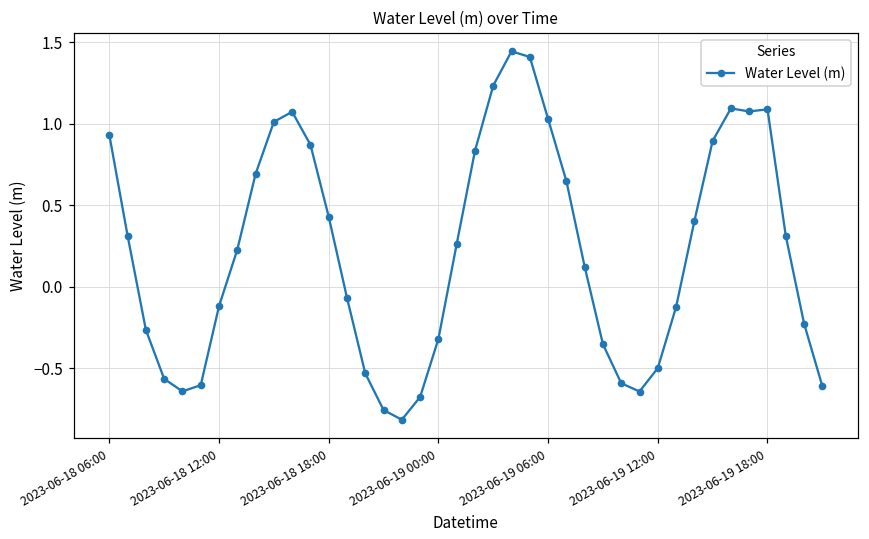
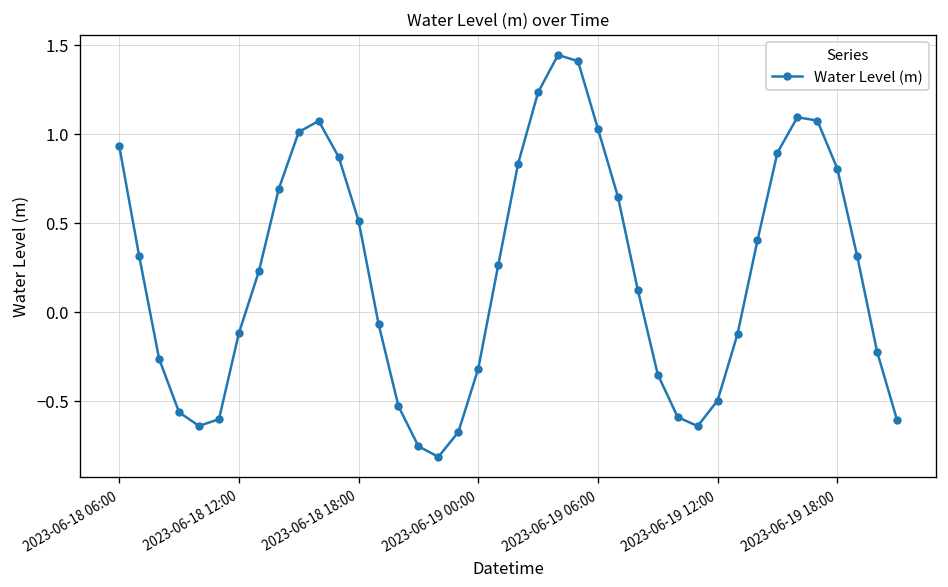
  {
    "2023-06-18 06:00": 0.93,
    "2023-06-18 12:00": -0.12,
-   "2023-06-18 18:00": 0.43,
+   "2023-06-18 18:00": 0.51,
    "2023-06-19 00:00": -0.32,
    "2023-06-19 06:00": 1.03,
    "2023-06-19 12:00": -0.50,
-   "2023-06-19 18:00": 1.09
+   "2023-06-19 18:00": 0.81
  }
